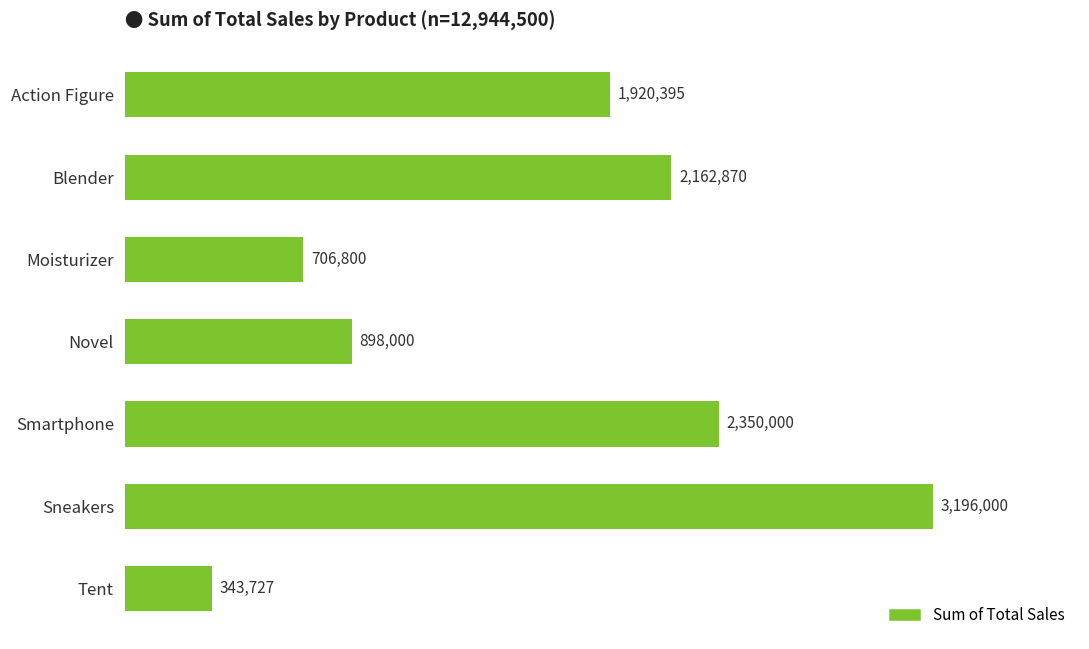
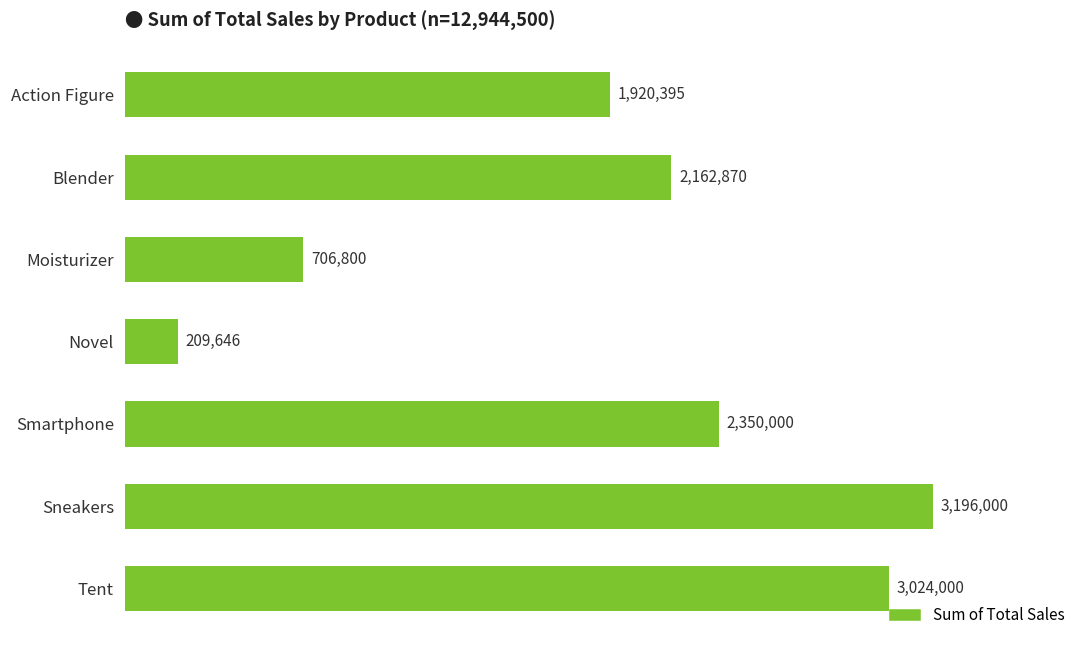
  {
    "Action Figure": "1,920,395",
    "Blender": "2,162,870",
    "Moisturizer": "706,800",
-   "Novel": "898,000",
+   "Novel": "209,646",
    "Smartphone": "2,350,000",
    "Sneakers": "3,196,000",
-   "Tent": "343,727"
+   "Tent": "3,024,000"
  }
